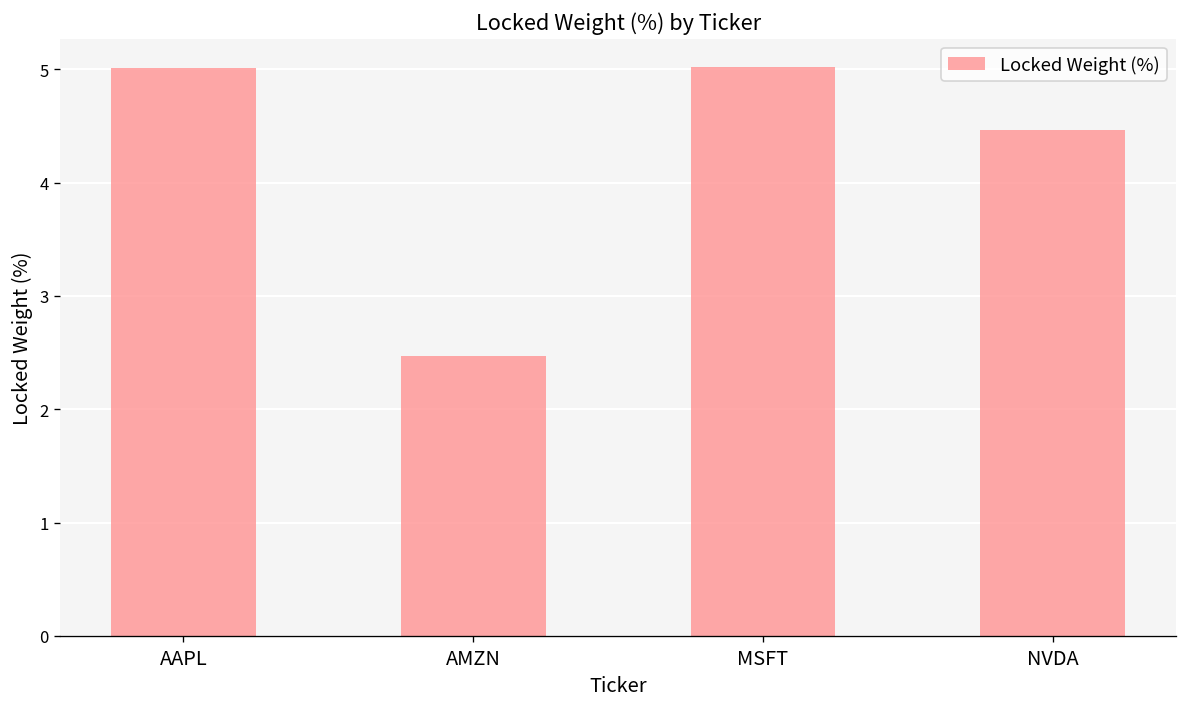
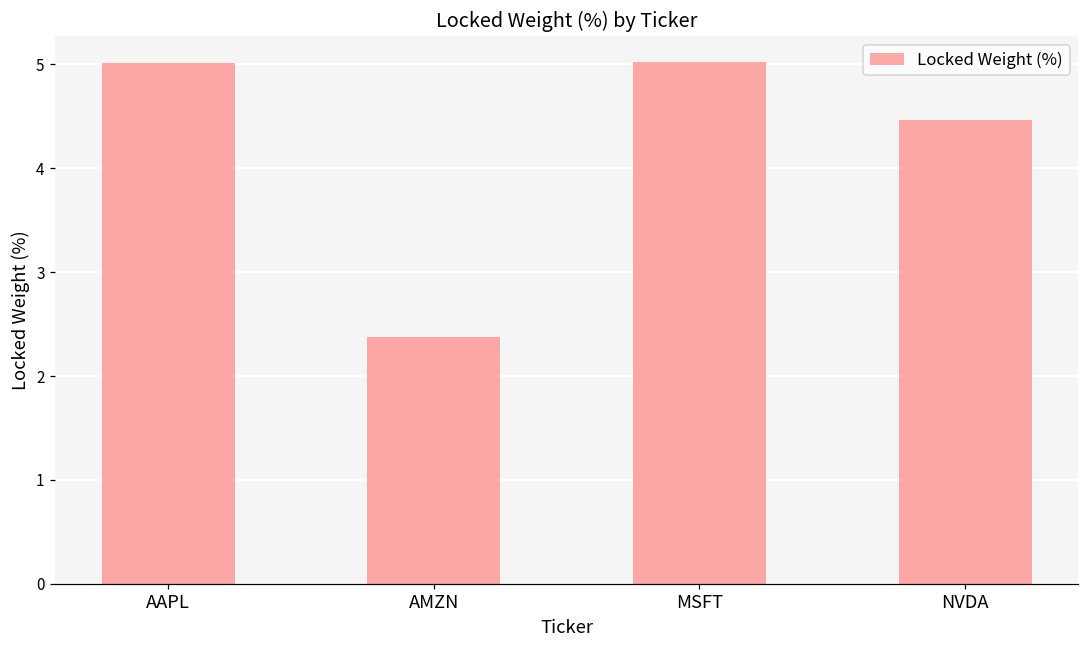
  {
    "AAPL": 5.0,
-   "AMZN": 2.5,
+   "AMZN": 2.4,
    "MSFT": 5.0,
    "NVDA": 4.5
  }
